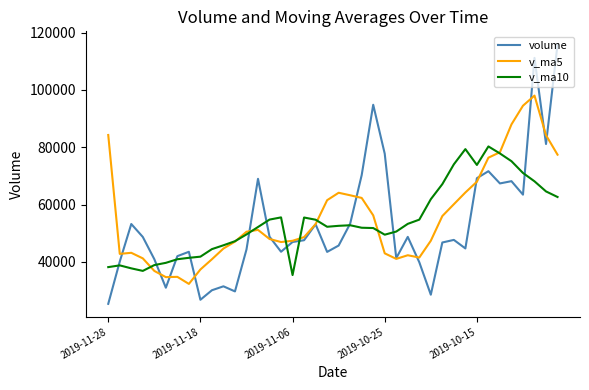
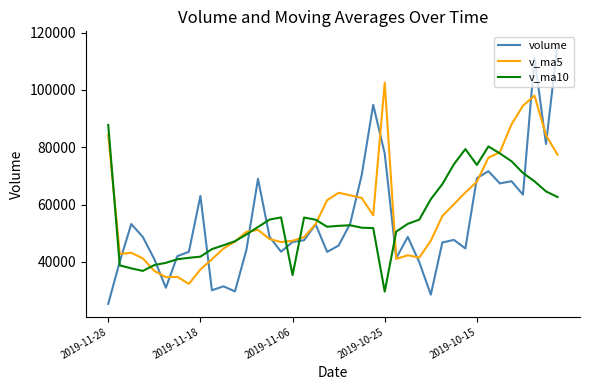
  {
    "volume": {
      "2019-11-28": 25000,
-     "2019-11-18": 27000,
+     "2019-11-18": 63000,
      "2019-10-25": 78000,
      "2019-10-15": 69000
    },
    "v_ma5": {
      "2019-11-28": 84000,
      "2019-11-18": 37000,
-     "2019-10-25": 43000,
+     "2019-10-25": 103000,
      "2019-10-15": 68000
    },
    "v_ma10": {
-     "2019-11-28": 38000,
+     "2019-11-28": 88000,
      "2019-11-18": 42000,
      "2019-11-06": 35000,
-     "2019-10-25": 49000,
+     "2019-10-25": 30000,
      "2019-10-15": 74000
    }
  }
